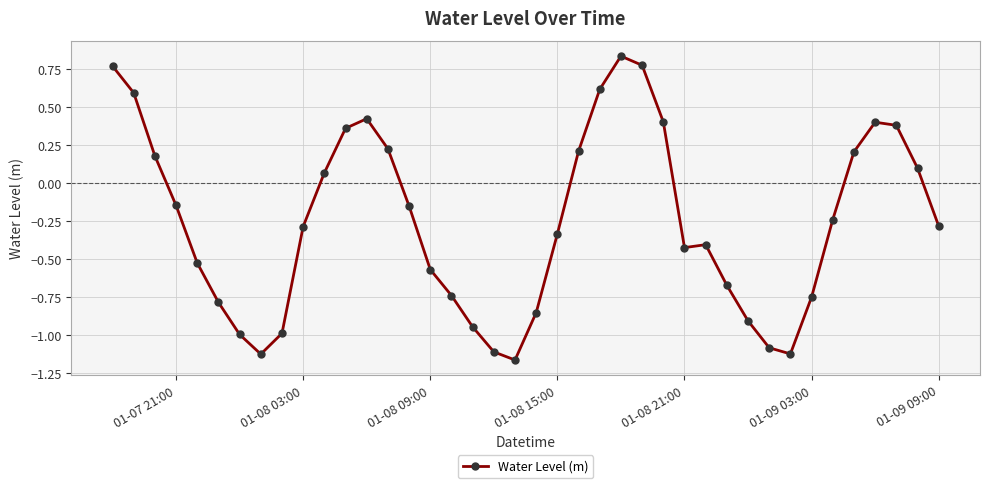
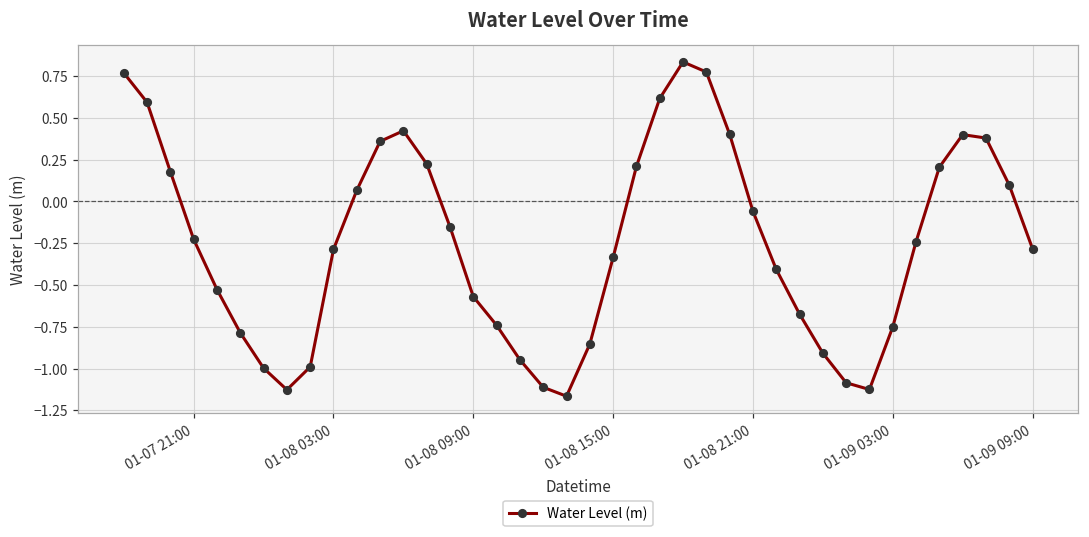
  {
-   "01-07 21:00": -0.15,
+   "01-07 21:00": -0.23,
    "01-08 03:00": -0.29,
    "01-08 09:00": -0.57,
    "01-08 15:00": -0.34,
-   "01-08 21:00": -0.43,
+   "01-08 21:00": -0.06,
    "01-09 03:00": -0.75,
    "01-09 09:00": -0.28
  }
